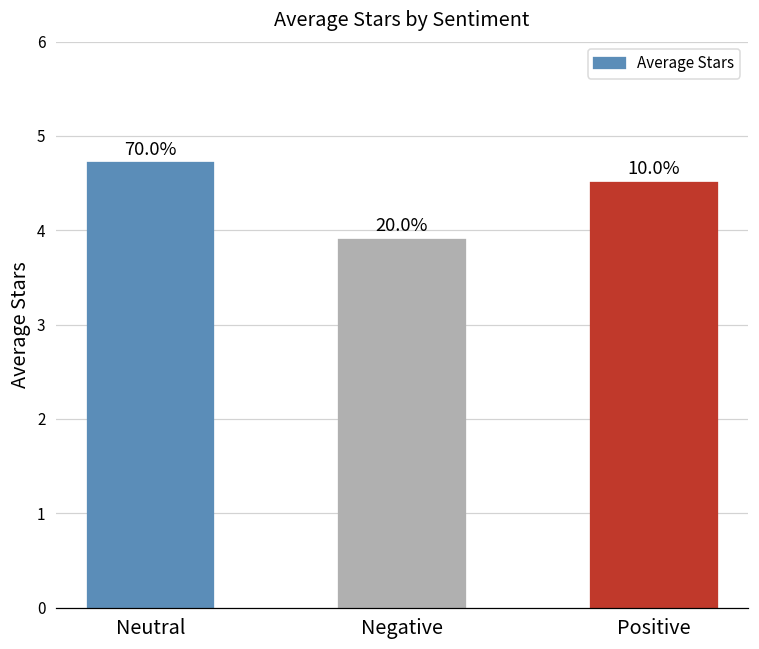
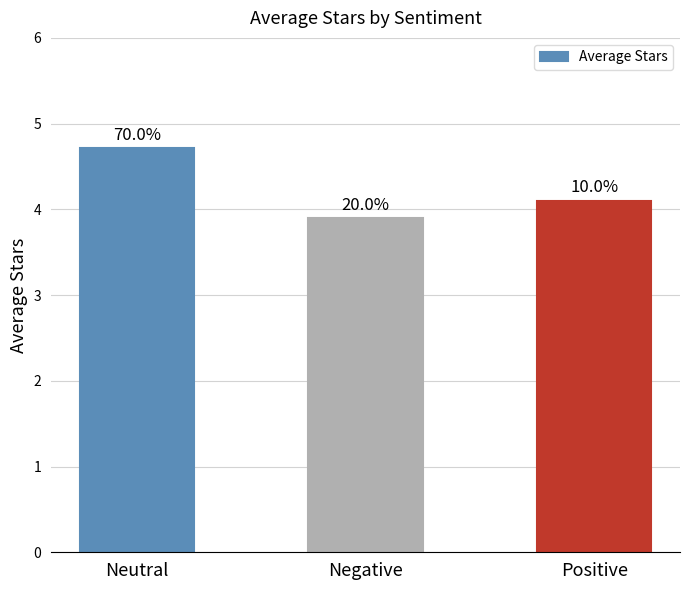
  {
-   "Positive": 4.5
+   "Positive": 4.1
  }
